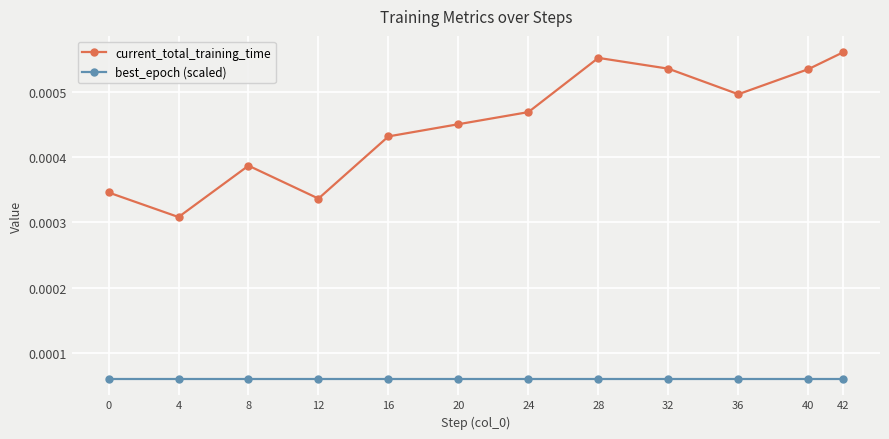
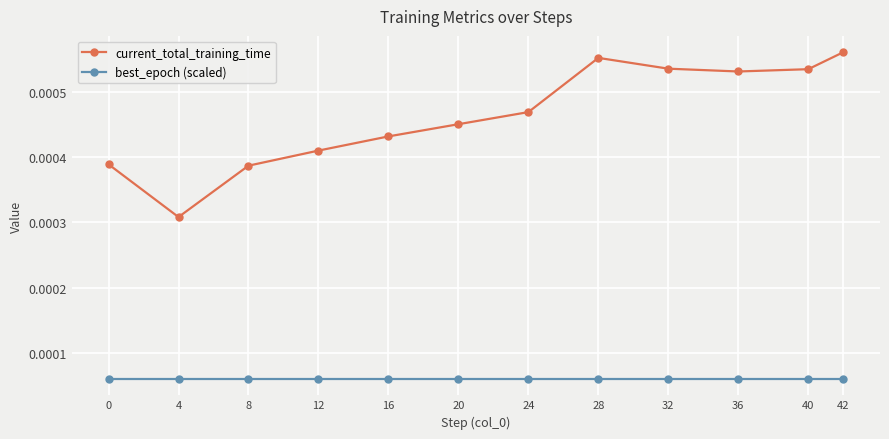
  {
    "current_total_training_time": {
-     "0": 0.00035,
+     "0": 0.00039,
      "4": 0.00031,
      "8": 0.00039,
-     "12": 0.00034,
+     "12": 0.00041,
      "16": 0.00043,
      "20": 0.00045,
      "24": 0.00047,
      "28": 0.00055,
      "32": 0.00054,
-     "36": 0.00050,
+     "36": 0.00053,
      "40": 0.00054,
      "42": 0.00056
    },
    "best_epoch (scaled)": {
      "0": 0.00006,
      "4": 0.00006,
      "8": 0.00006,
      "12": 0.00006,
      "16": 0.00006,
      "20": 0.00006,
      "24": 0.00006,
      "28": 0.00006,
      "32": 0.00006,
      "36": 0.00006,
      "40": 0.00006,
      "42": 0.00006
    }
  }
